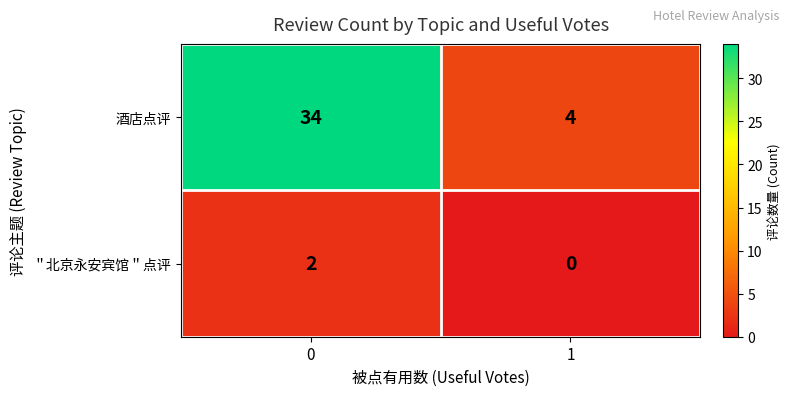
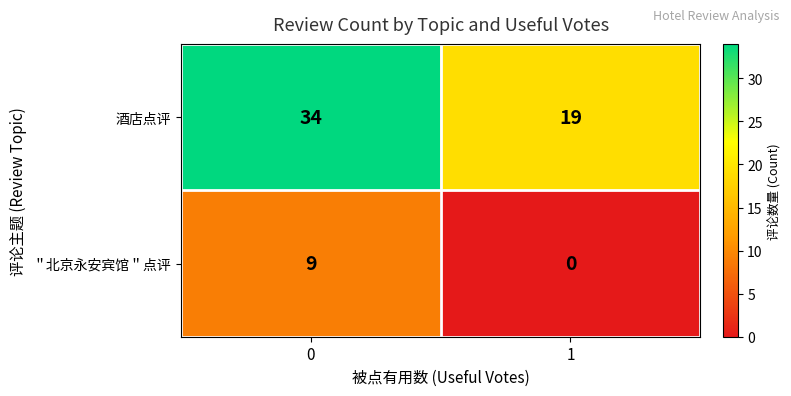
  {
    "酒店点评": {
      "0": 34,
-     "1": 4
+     "1": 19
    },
    "＂北京永安宾馆＂点评": {
-     "0": 2,
+     "0": 9,
      "1": 0
    }
  }
